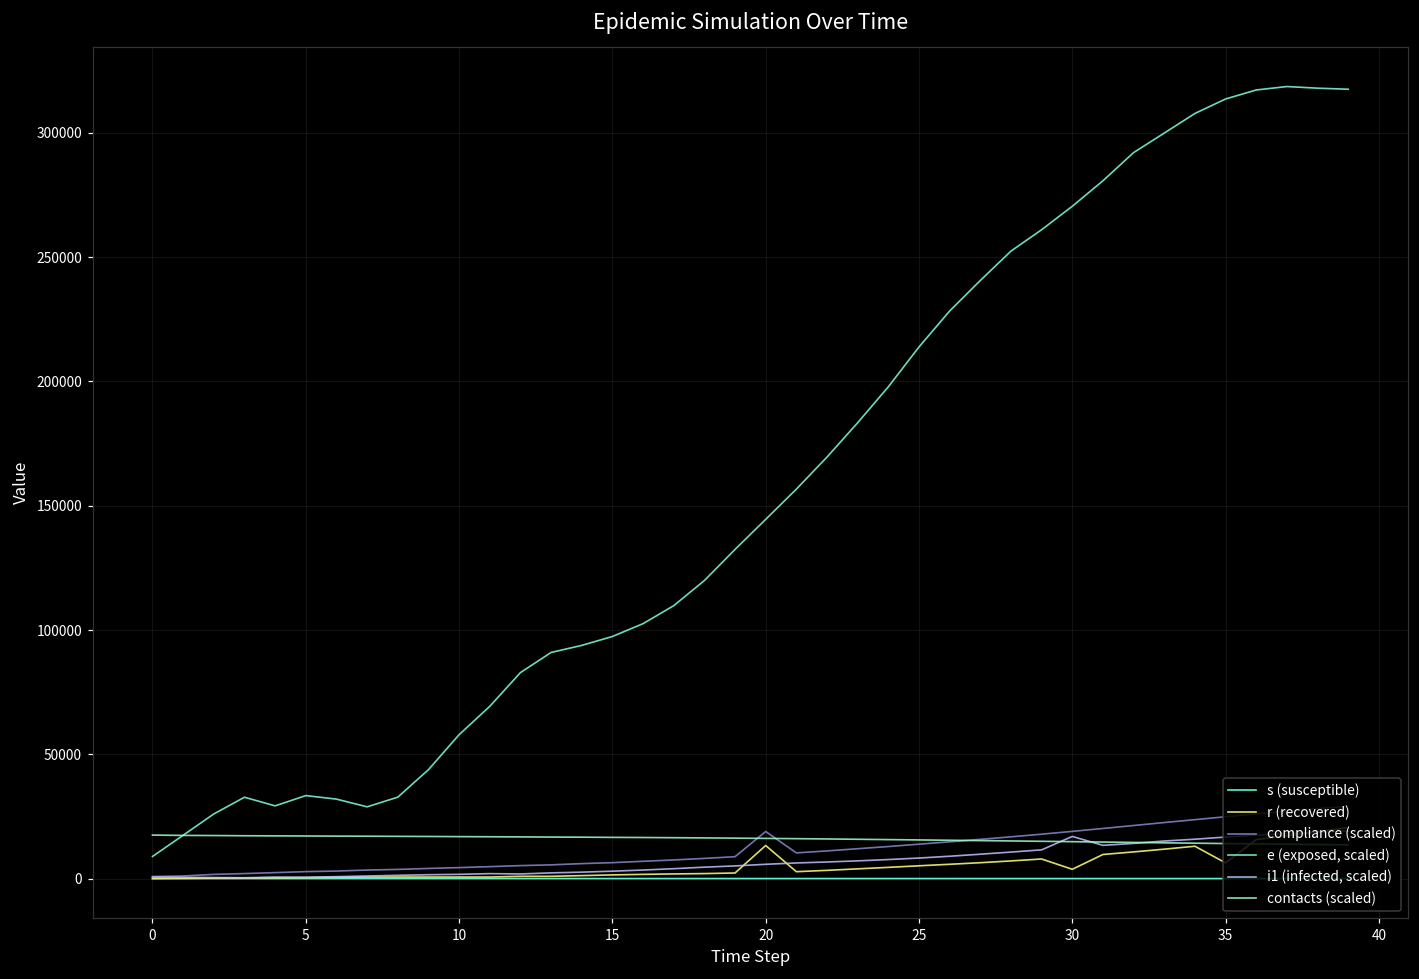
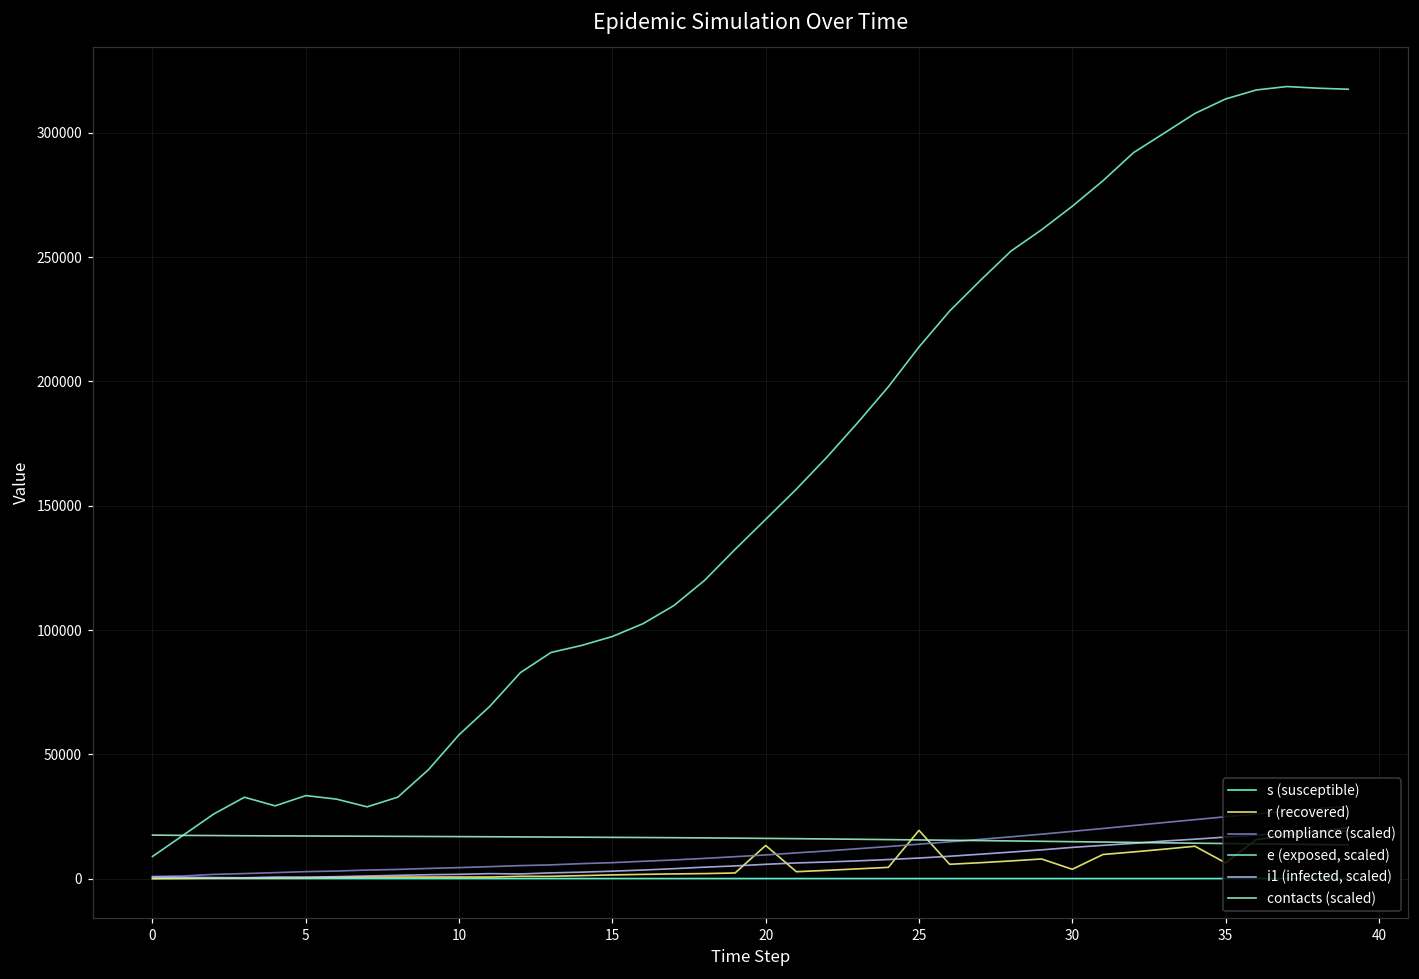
  {
    "r (recovered)": {
      "15": 1000,
      "20": 13000,
-     "25": 5000,
+     "25": 19000,
      "30": 4000
    },
    "compliance (scaled)": {
      "5": 3000,
      "10": 4000,
      "15": 6000,
-     "20": 19000,
+     "20": 10000,
      "25": 14000,
      "30": 19000
    },
    "i1 (infected, scaled)": {
      "15": 3000,
      "20": 6000,
      "25": 8000,
-     "30": 17000
+     "30": 13000
    }
  }
